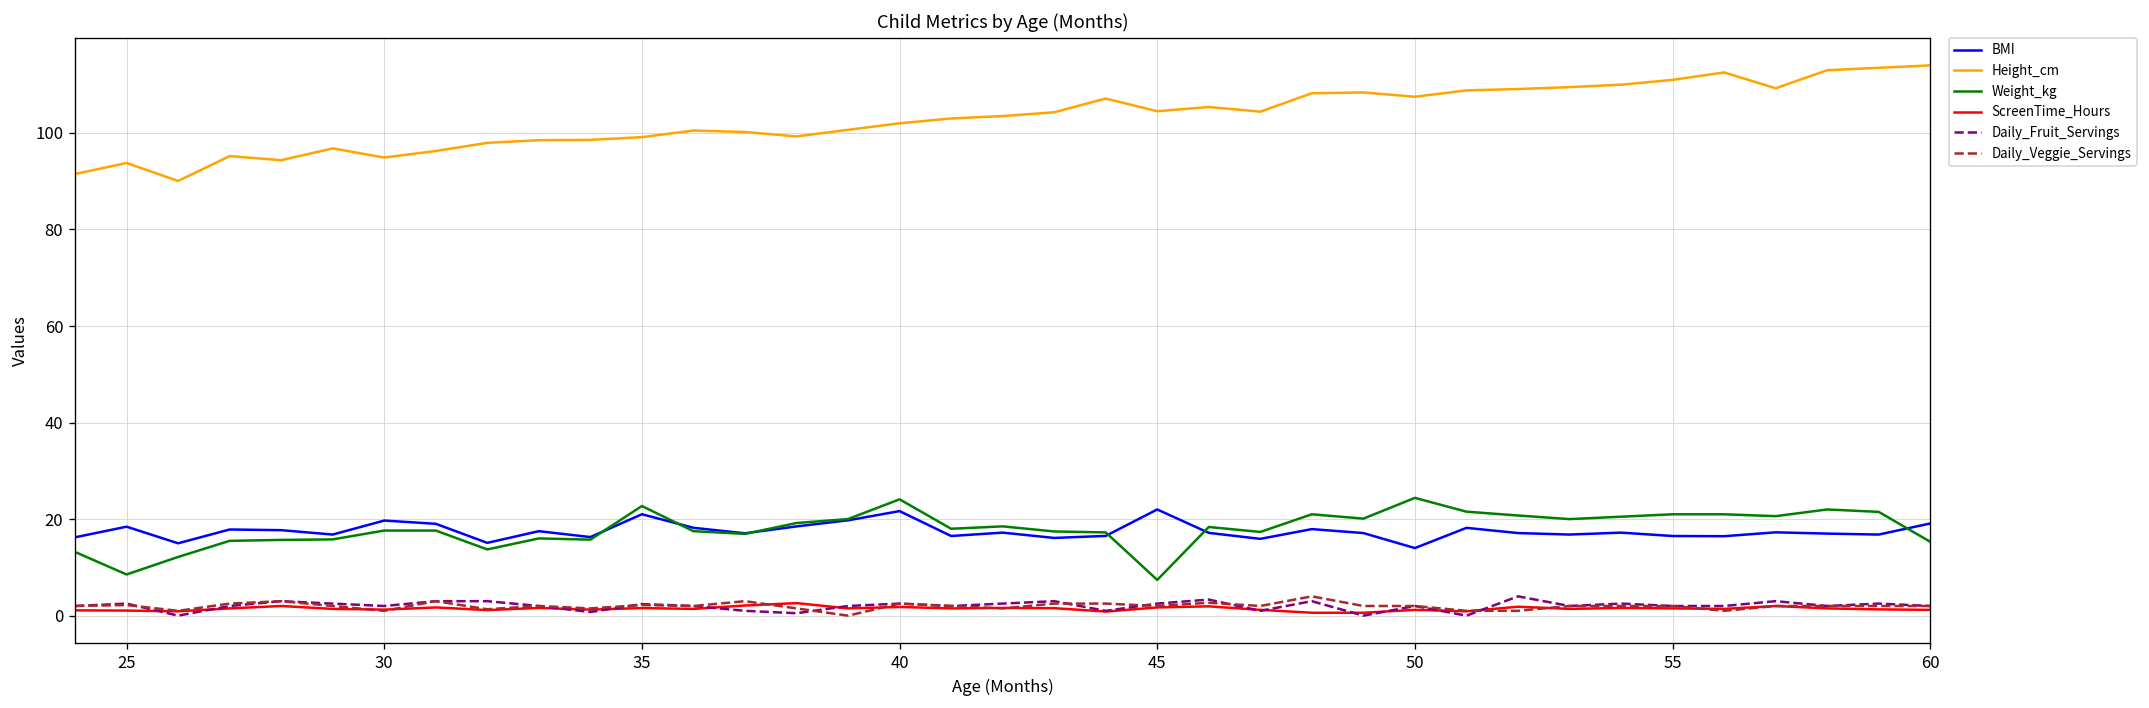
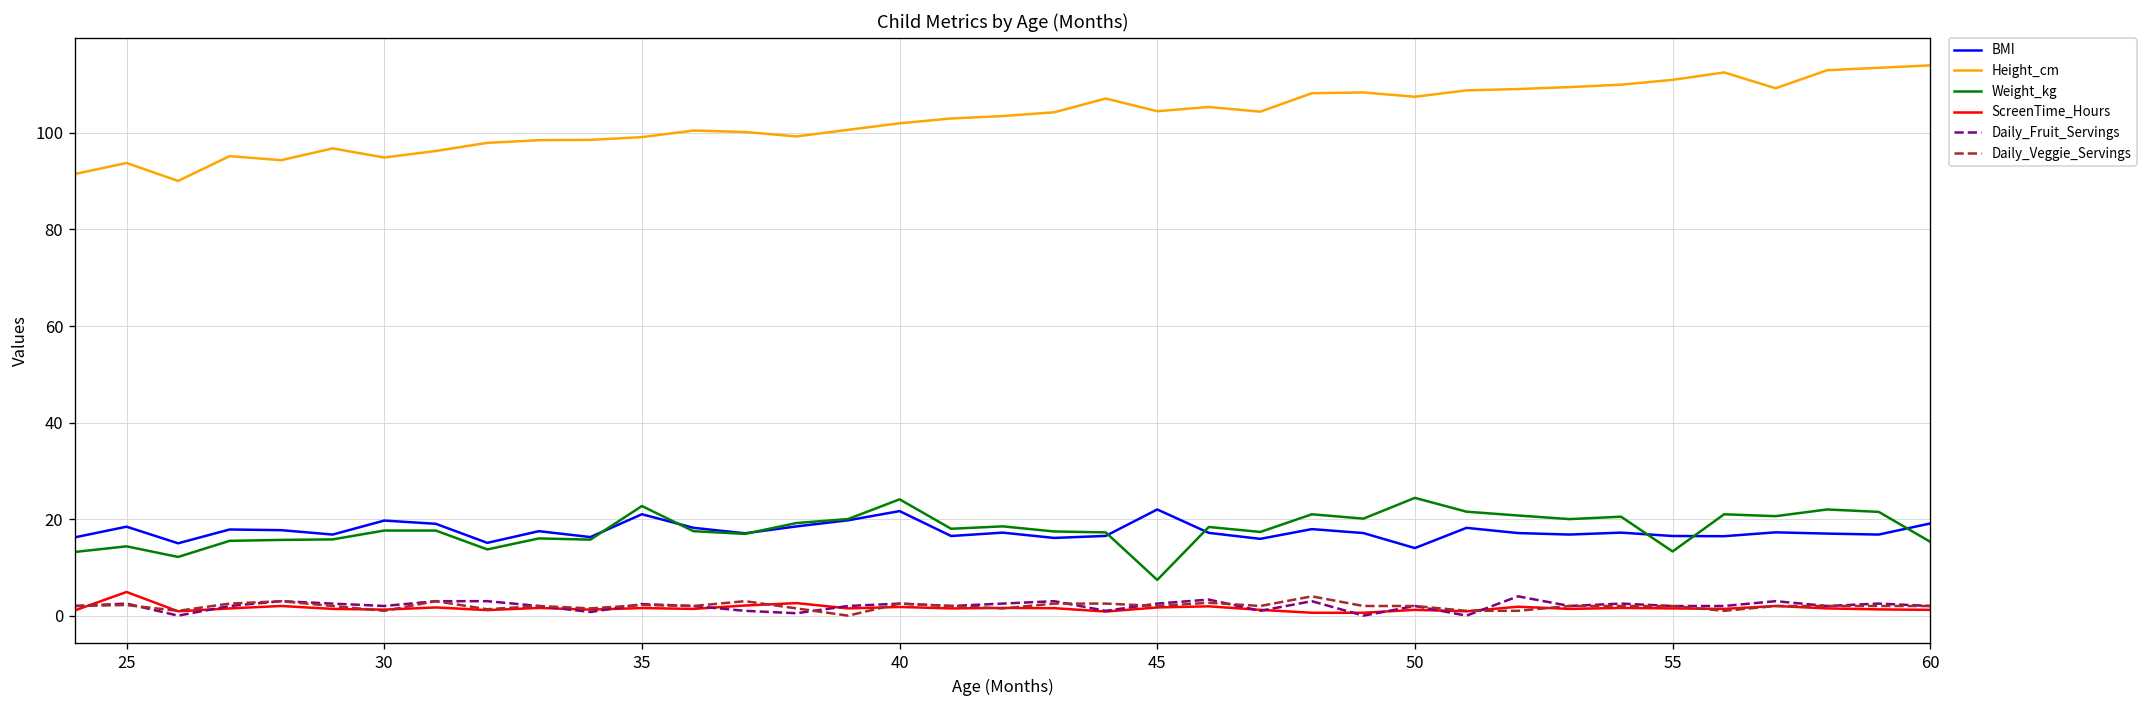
  {
    "BMI": {
      "25": 18,
      "30": 20,
      "35": 21,
      "40": 22,
      "45": 22,
      "50": 14,
      "55": 17,
      "60": 19
    },
    "Height_cm": {
      "25": 94,
      "30": 95,
      "35": 99,
      "40": 102,
      "45": 105,
      "50": 108,
      "55": 111,
      "60": 114
    },
    "Weight_kg": {
-     "25": 9,
+     "25": 14,
      "30": 18,
      "35": 23,
      "40": 24,
      "45": 7,
      "50": 24,
-     "55": 21,
+     "55": 13,
      "60": 15
    },
    "ScreenTime_Hours": {
-     "25": 1,
+     "25": 5,
      "40": 2,
      "50": 1,
      "60": 1
    },
    "Daily_Fruit_Servings": {
      "30": 2
    }
  }
